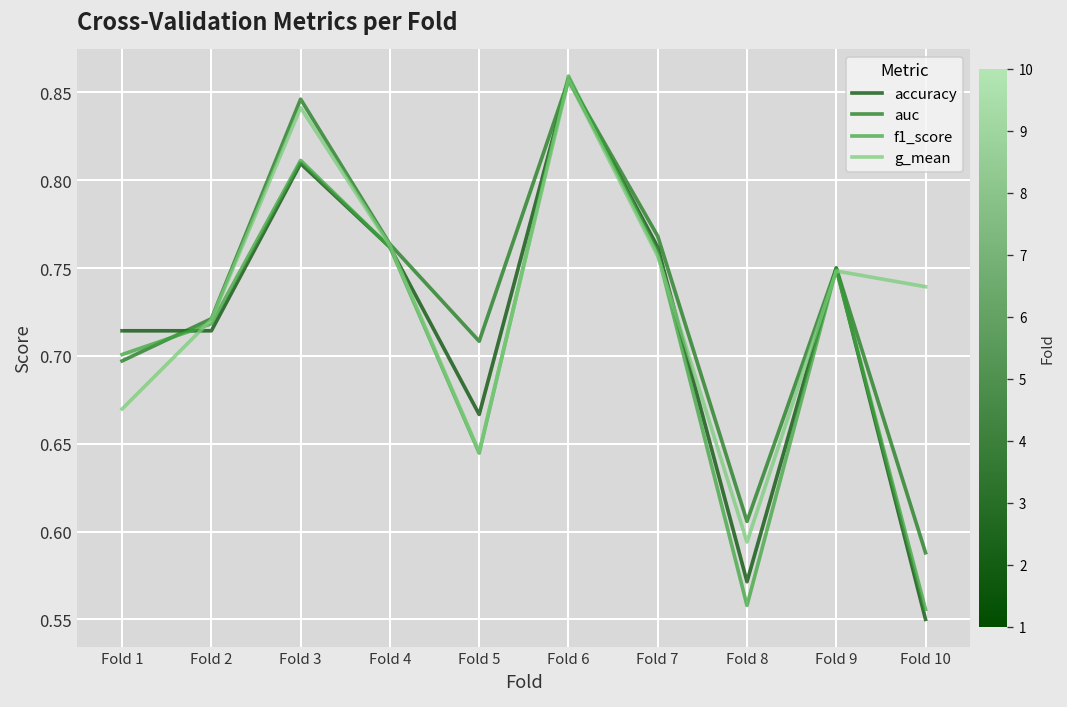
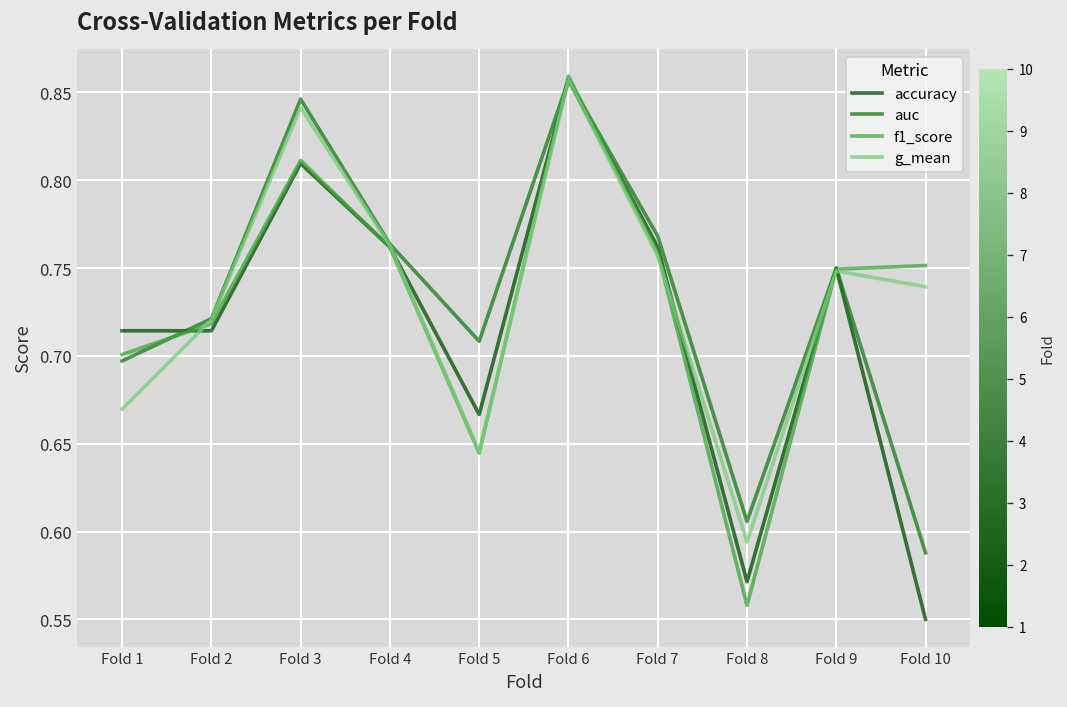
  {
    "f1_score": {
      "Fold 1": 0.701,
      "Fold 2": 0.718,
      "Fold 6": 0.859,
      "Fold 7": 0.759,
      "Fold 8": 0.558,
-     "Fold 10": 0.556
+     "Fold 10": 0.751
    },
    "g_mean": {
      "Fold 1": 0.670,
      "Fold 3": 0.841,
      "Fold 7": 0.757,
      "Fold 8": 0.594,
      "Fold 10": 0.739
    }
  }
